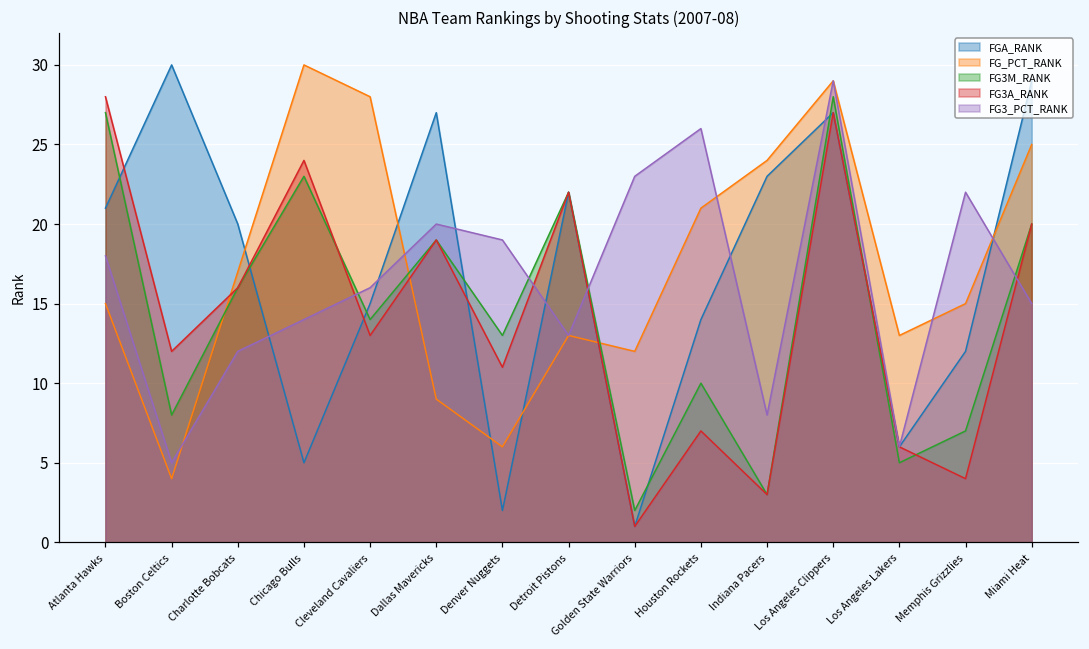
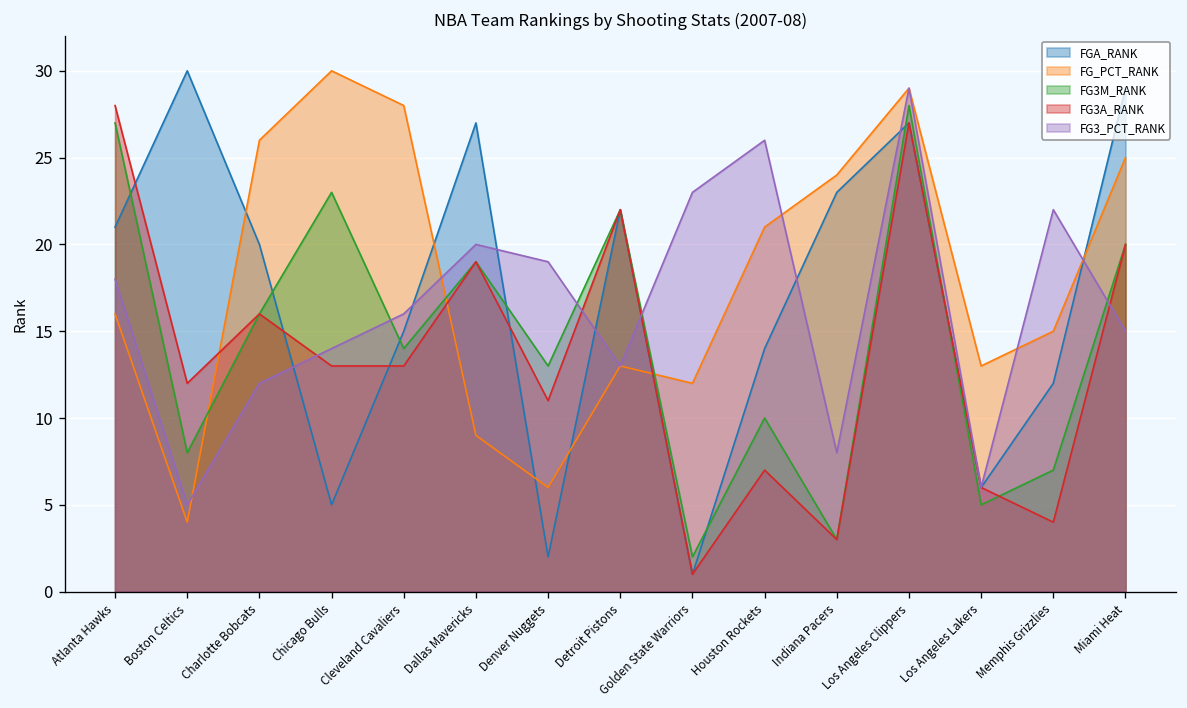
  {
    "FGA_RANK": {
      "Atlanta Hawks": 21,
      "Boston Celtics": 30,
      "Charlotte Bobcats": 20,
      "Chicago Bulls": 5,
      "Cleveland Cavaliers": 15,
      "Dallas Mavericks": 27,
      "Denver Nuggets": 2,
      "Houston Rockets": 14,
      "Indiana Pacers": 23,
      "Memphis Grizzlies": 12
    },
    "FG_PCT_RANK": {
-     "Atlanta Hawks": 15,
+     "Atlanta Hawks": 16,
      "Boston Celtics": 4,
-     "Charlotte Bobcats": 17,
+     "Charlotte Bobcats": 26,
      "Chicago Bulls": 30,
      "Cleveland Cavaliers": 28,
      "Dallas Mavericks": 9,
      "Denver Nuggets": 6,
      "Golden State Warriors": 12,
      "Houston Rockets": 21,
      "Indiana Pacers": 24,
      "Los Angeles Lakers": 13,
      "Memphis Grizzlies": 15,
      "Miami Heat": 25
    },
    "FG3M_RANK": {
      "Atlanta Hawks": 27,
      "Boston Celtics": 8,
      "Chicago Bulls": 23,
      "Cleveland Cavaliers": 14,
      "Denver Nuggets": 13,
      "Golden State Warriors": 2,
      "Houston Rockets": 10,
      "Los Angeles Clippers": 28,
      "Los Angeles Lakers": 5,
      "Memphis Grizzlies": 7
    },
    "FG3A_RANK": {
      "Atlanta Hawks": 28,
      "Boston Celtics": 12,
-     "Chicago Bulls": 24,
+     "Chicago Bulls": 13,
      "Cleveland Cavaliers": 13,
      "Denver Nuggets": 11,
      "Houston Rockets": 7,
      "Memphis Grizzlies": 4
    },
    "FG3_PCT_RANK": {
      "Atlanta Hawks": 18,
      "Boston Celtics": 5,
      "Charlotte Bobcats": 12,
      "Chicago Bulls": 14,
      "Cleveland Cavaliers": 16,
      "Dallas Mavericks": 20,
      "Denver Nuggets": 19,
      "Golden State Warriors": 23,
      "Houston Rockets": 26,
      "Indiana Pacers": 8,
      "Memphis Grizzlies": 22,
      "Miami Heat": 15
    }
  }
